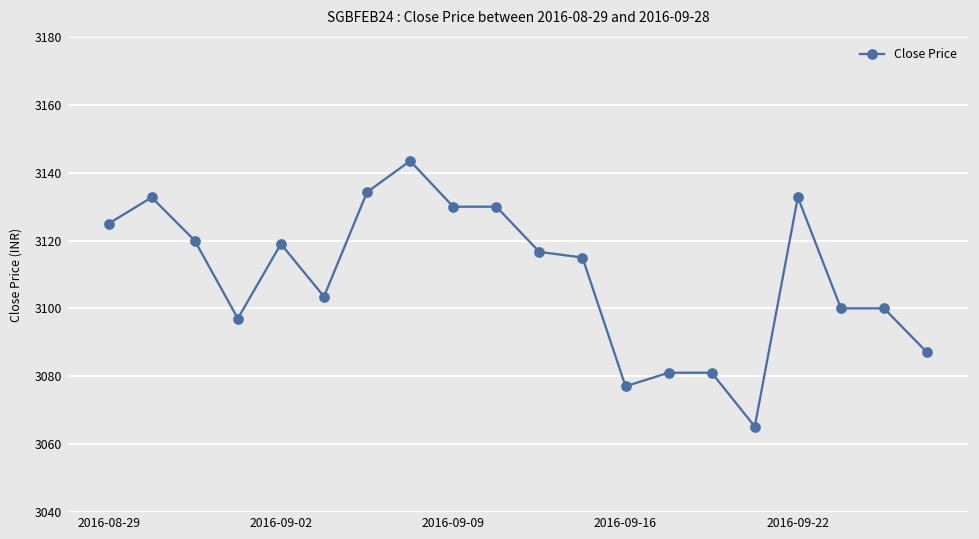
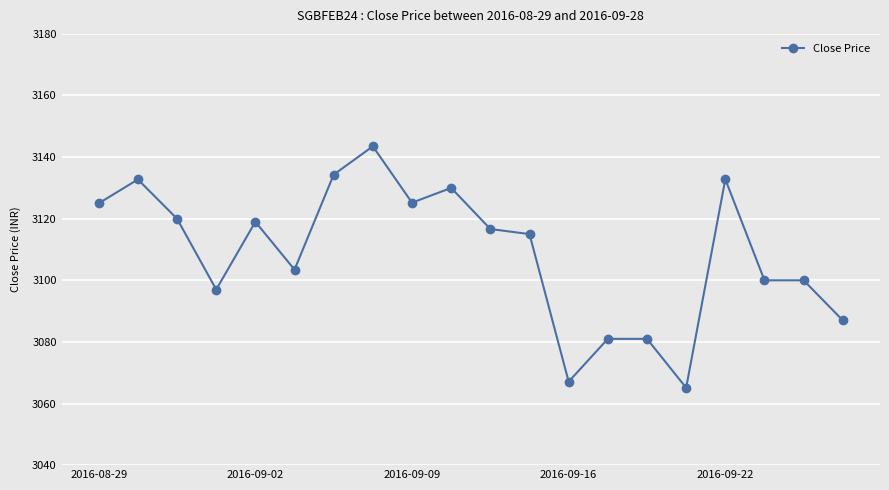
  {
    "2016-08-29": 3125,
    "2016-09-02": 3119,
-   "2016-09-09": 3130,
-   "2016-09-16": 3077,
+   "2016-09-09": 3125,
+   "2016-09-16": 3067,
    "2016-09-22": 3133
  }
